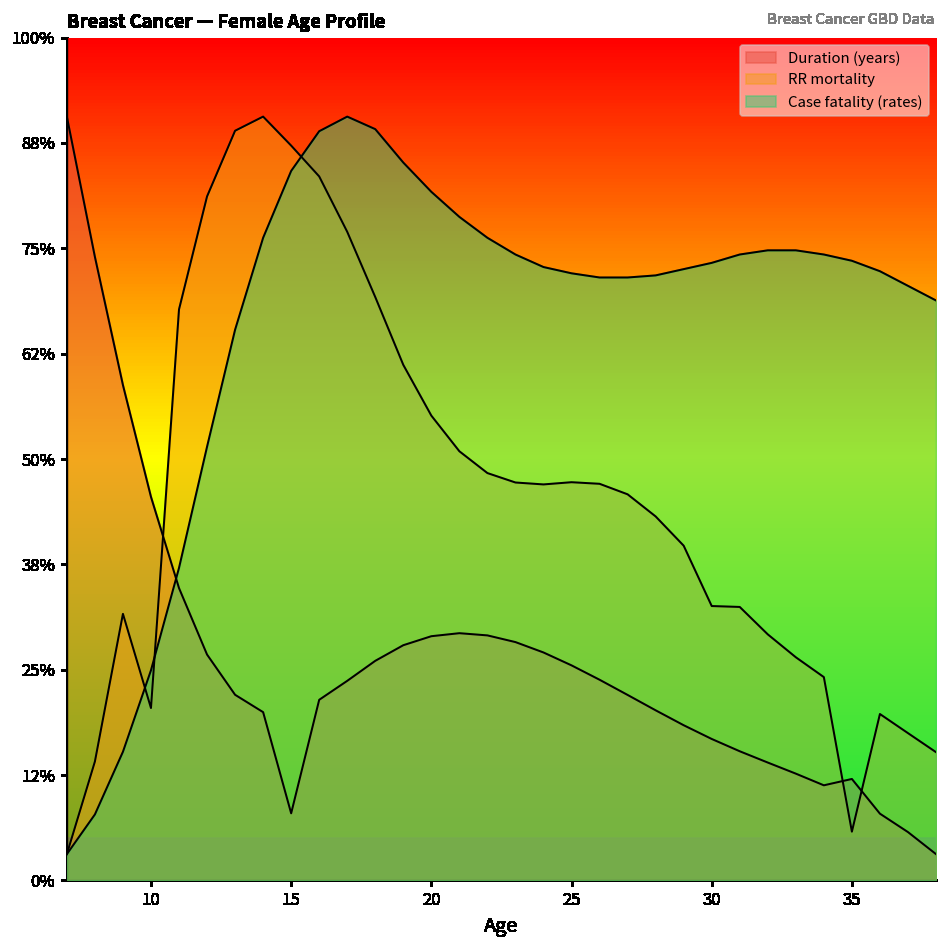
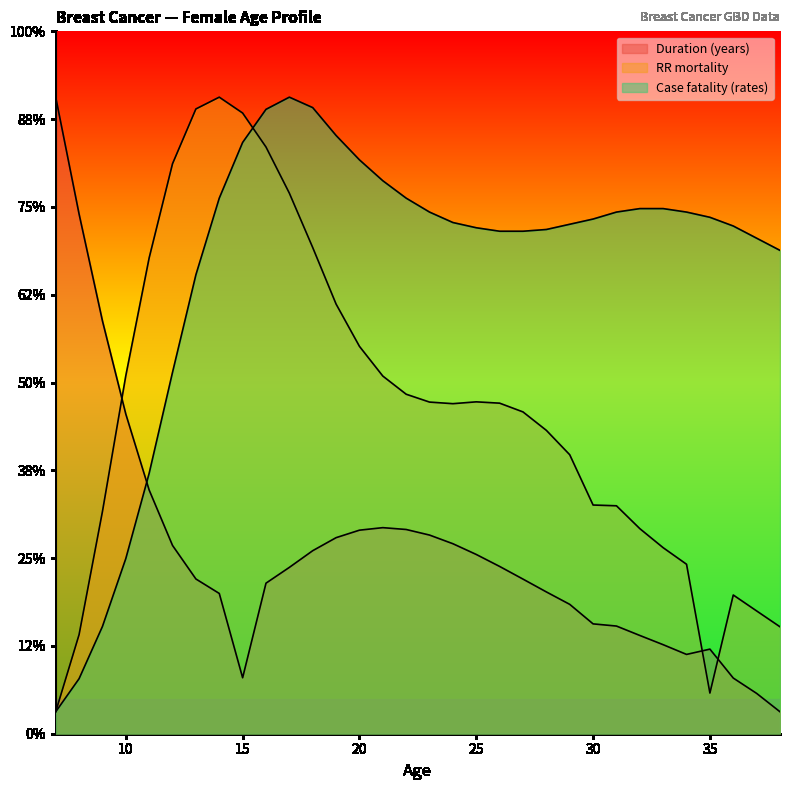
  {
    "Duration (years)": {
      "10": "46%",
      "15": "8%",
      "20": "29%",
      "25": "26%",
-     "30": "17%",
+     "30": "16%",
      "35": "12%"
    },
    "RR mortality": {
-     "10": "20%",
-     "15": "87%",
+     "10": "51%",
+     "15": "88%",
      "20": "55%",
      "25": "47%",
      "30": "33%",
      "35": "6%"
    },
    "Case fatality (rates)": {
      "10": "25%",
      "15": "84%",
      "20": "82%",
      "25": "72%",
      "30": "73%",
      "35": "74%"
    }
  }
